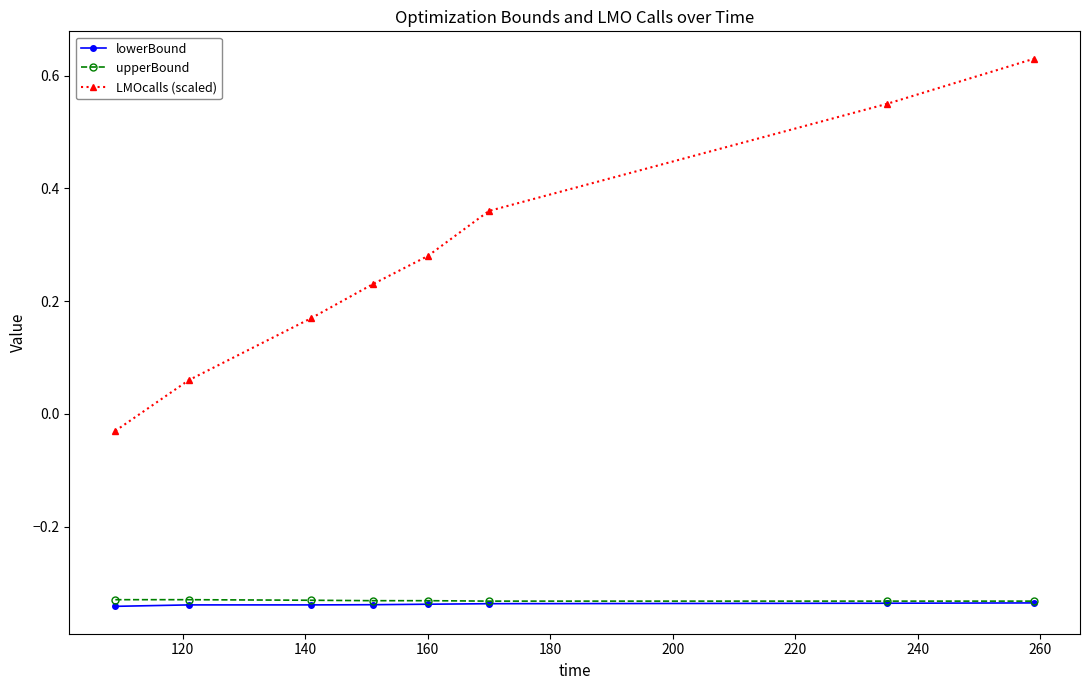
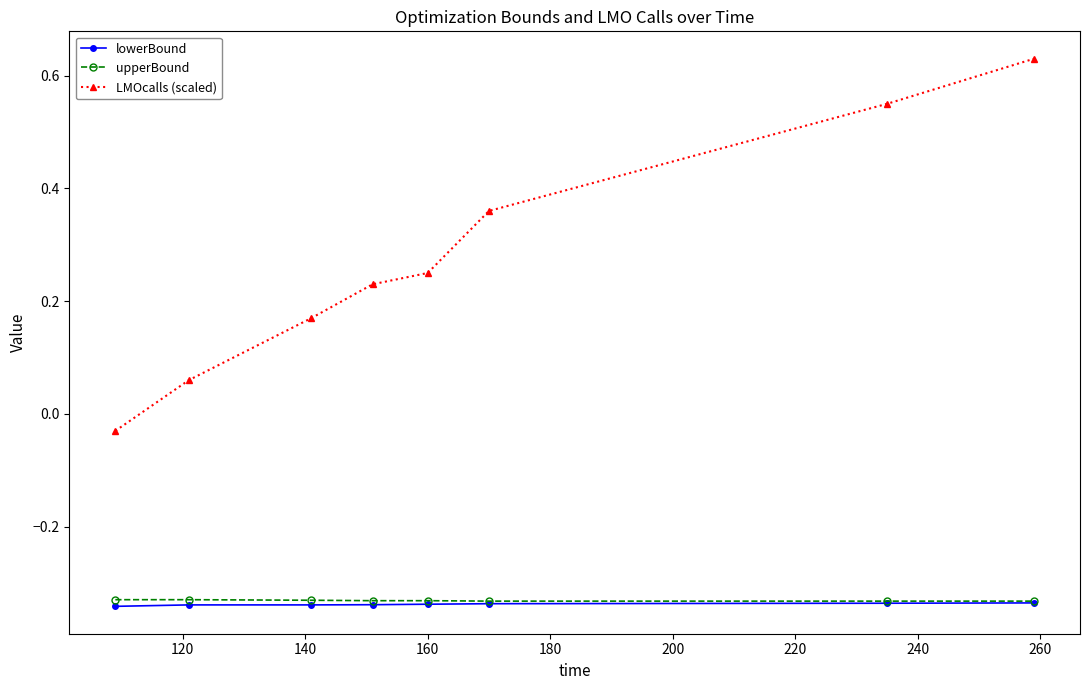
  {
    "lowerBound": {
      "160": -0.34
    },
    "upperBound": {
      "160": -0.33
    },
    "LMOcalls (scaled)": {
-     "160": 0.28
+     "160": 0.25
    }
  }
